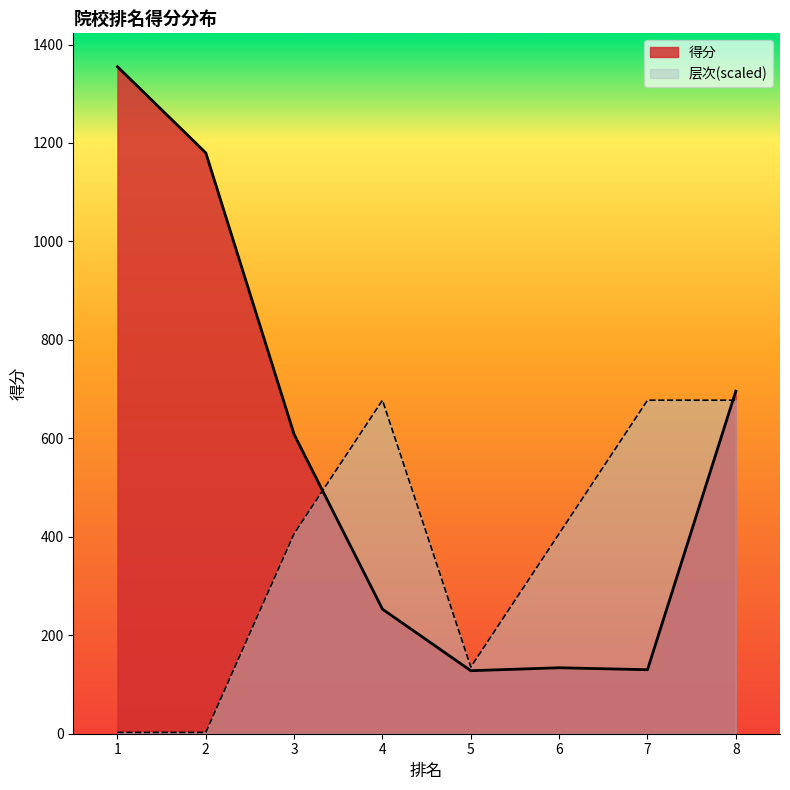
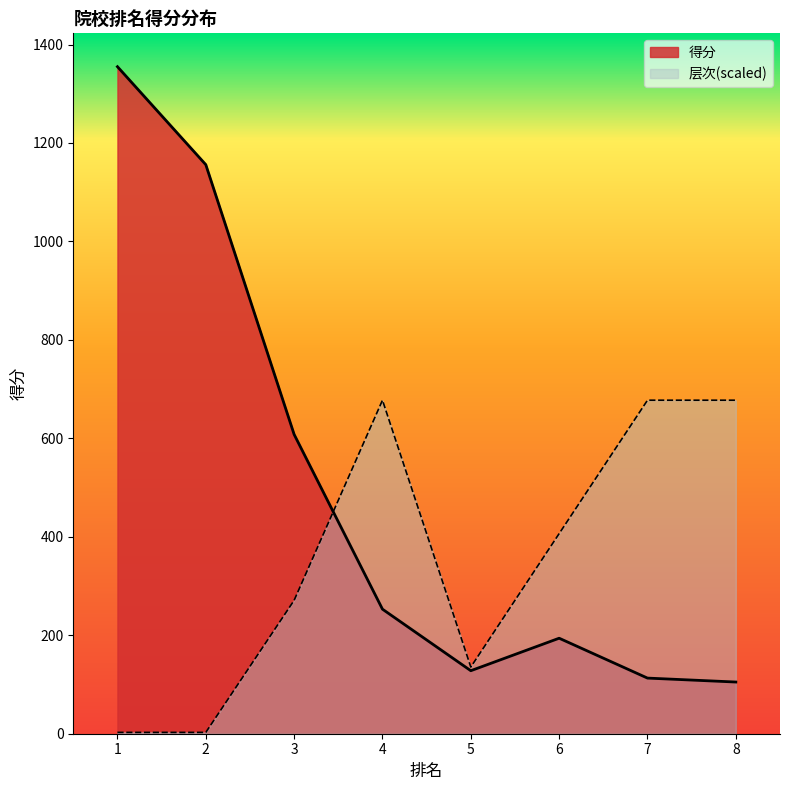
  {
    "得分": {
      "1": 1360,
-     "2": 1180,
+     "2": 1160,
      "3": 610,
      "4": 250,
      "5": 130,
-     "6": 130,
-     "7": 130,
-     "8": 700
+     "6": 190,
+     "7": 110,
+     "8": 110
    },
    "层次(scaled)": {
      "1": 0,
      "2": 0,
-     "3": 410,
+     "3": 270,
      "4": 680,
      "5": 140,
      "6": 410,
      "7": 680,
      "8": 680
    }
  }
